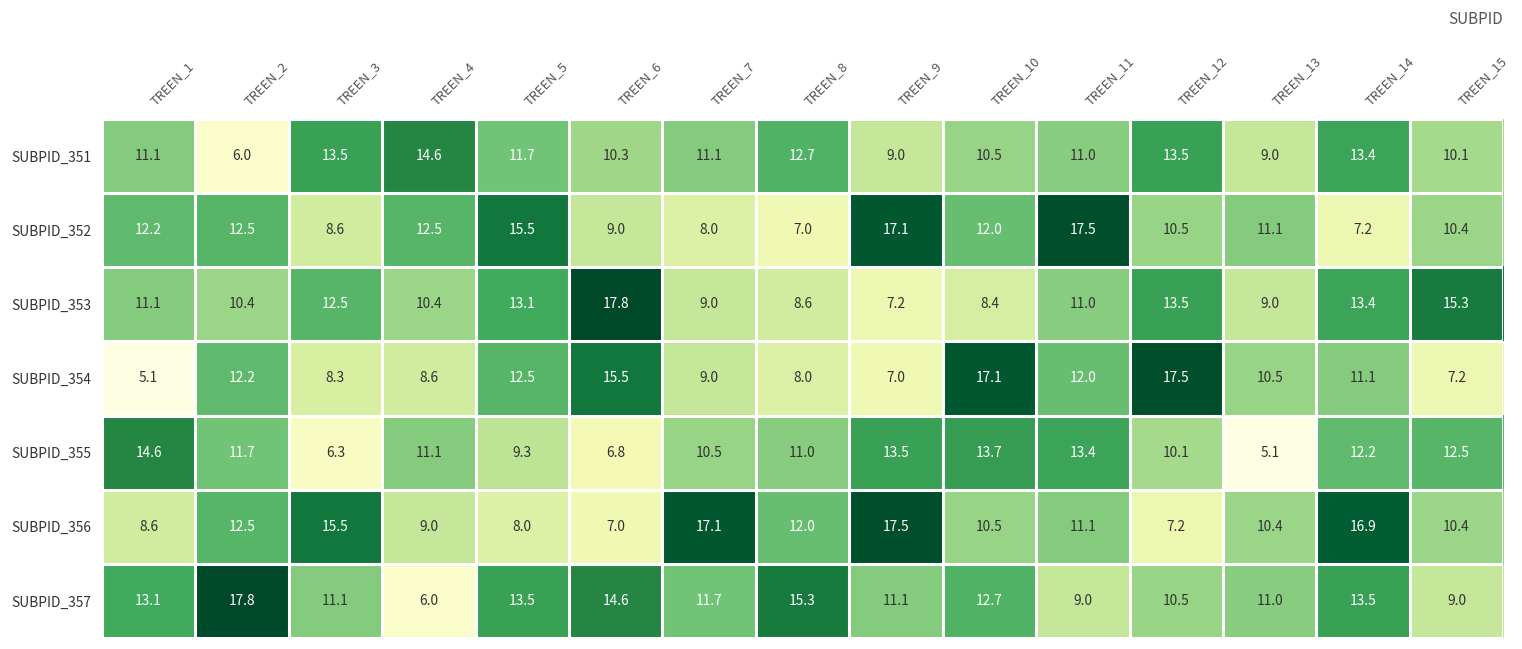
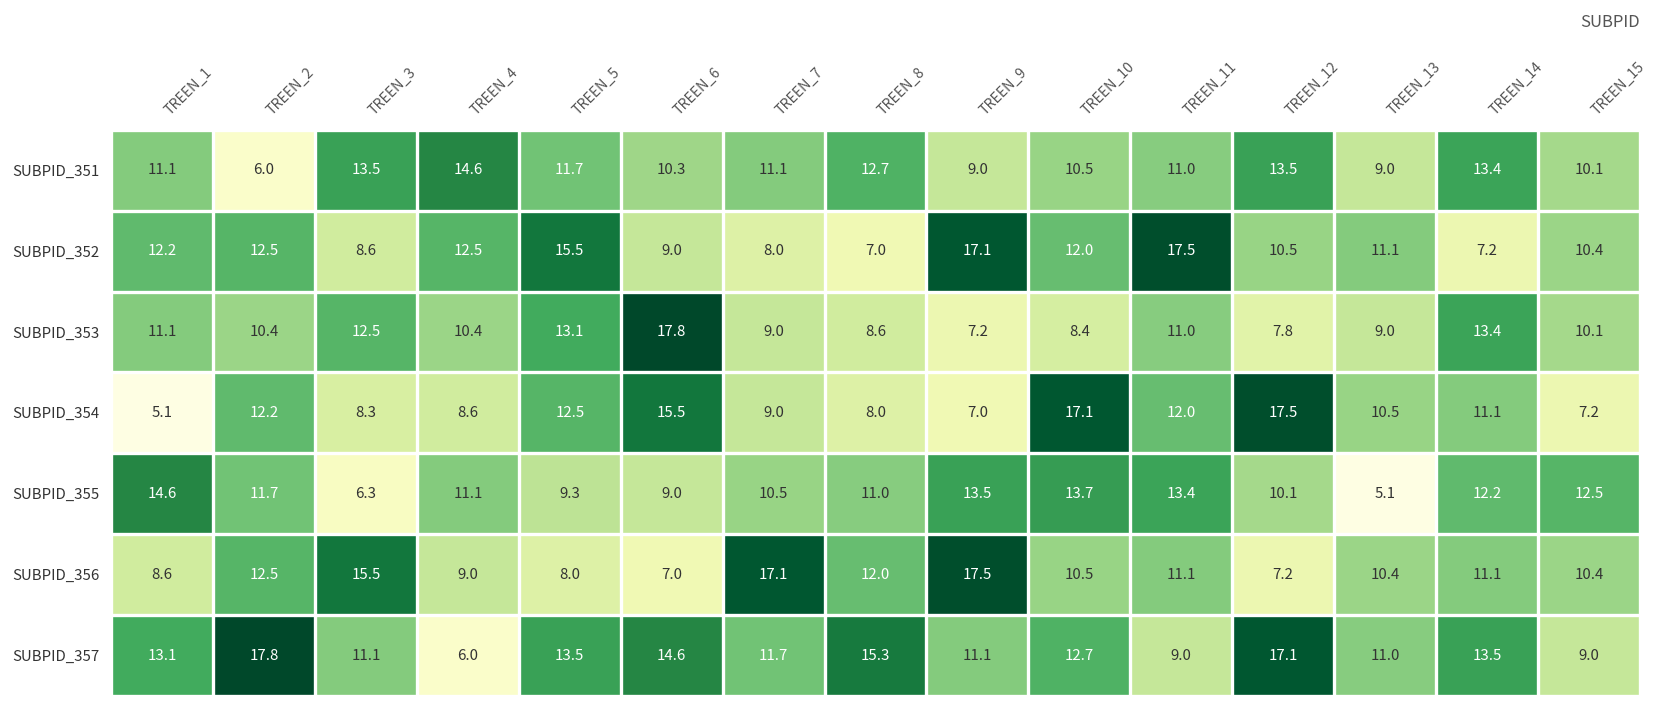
  {
    "SUBPID_351": {
      "TREEN_1": 11.1,
      "TREEN_2": 6.0,
      "TREEN_3": 13.5,
      "TREEN_4": 14.6,
      "TREEN_5": 11.7,
      "TREEN_6": 10.3,
      "TREEN_7": 11.1,
      "TREEN_8": 12.7,
      "TREEN_9": 9.0,
      "TREEN_10": 10.5,
      "TREEN_11": 11.0,
      "TREEN_12": 13.5,
      "TREEN_13": 9.0,
      "TREEN_14": 13.4,
      "TREEN_15": 10.1
    },
    "SUBPID_352": {
      "TREEN_1": 12.2,
      "TREEN_2": 12.5,
      "TREEN_3": 8.6,
      "TREEN_4": 12.5,
      "TREEN_5": 15.5,
      "TREEN_6": 9.0,
      "TREEN_7": 8.0,
      "TREEN_8": 7.0,
      "TREEN_9": 17.1,
      "TREEN_10": 12.0,
      "TREEN_11": 17.5,
      "TREEN_12": 10.5,
      "TREEN_13": 11.1,
      "TREEN_14": 7.2,
      "TREEN_15": 10.4
    },
    "SUBPID_353": {
      "TREEN_1": 11.1,
      "TREEN_2": 10.4,
      "TREEN_3": 12.5,
      "TREEN_4": 10.4,
      "TREEN_5": 13.1,
      "TREEN_6": 17.8,
      "TREEN_7": 9.0,
      "TREEN_8": 8.6,
      "TREEN_9": 7.2,
      "TREEN_10": 8.4,
      "TREEN_11": 11.0,
-     "TREEN_12": 13.5,
+     "TREEN_12": 7.8,
      "TREEN_13": 9.0,
      "TREEN_14": 13.4,
-     "TREEN_15": 15.3
+     "TREEN_15": 10.1
    },
    "SUBPID_354": {
      "TREEN_1": 5.1,
      "TREEN_2": 12.2,
      "TREEN_3": 8.3,
      "TREEN_4": 8.6,
      "TREEN_5": 12.5,
      "TREEN_6": 15.5,
      "TREEN_7": 9.0,
      "TREEN_8": 8.0,
      "TREEN_9": 7.0,
      "TREEN_10": 17.1,
      "TREEN_11": 12.0,
      "TREEN_12": 17.5,
      "TREEN_13": 10.5,
      "TREEN_14": 11.1,
      "TREEN_15": 7.2
    },
    "SUBPID_355": {
      "TREEN_1": 14.6,
      "TREEN_2": 11.7,
      "TREEN_3": 6.3,
      "TREEN_4": 11.1,
      "TREEN_5": 9.3,
-     "TREEN_6": 6.8,
+     "TREEN_6": 9.0,
      "TREEN_7": 10.5,
      "TREEN_8": 11.0,
      "TREEN_9": 13.5,
      "TREEN_10": 13.7,
      "TREEN_11": 13.4,
      "TREEN_12": 10.1,
      "TREEN_13": 5.1,
      "TREEN_14": 12.2,
      "TREEN_15": 12.5
    },
    "SUBPID_356": {
      "TREEN_1": 8.6,
      "TREEN_2": 12.5,
      "TREEN_3": 15.5,
      "TREEN_4": 9.0,
      "TREEN_5": 8.0,
      "TREEN_6": 7.0,
      "TREEN_7": 17.1,
      "TREEN_8": 12.0,
      "TREEN_9": 17.5,
      "TREEN_10": 10.5,
      "TREEN_11": 11.1,
      "TREEN_12": 7.2,
      "TREEN_13": 10.4,
-     "TREEN_14": 16.9,
+     "TREEN_14": 11.1,
      "TREEN_15": 10.4
    },
    "SUBPID_357": {
      "TREEN_1": 13.1,
      "TREEN_2": 17.8,
      "TREEN_3": 11.1,
      "TREEN_4": 6.0,
      "TREEN_5": 13.5,
      "TREEN_6": 14.6,
      "TREEN_7": 11.7,
      "TREEN_8": 15.3,
      "TREEN_9": 11.1,
      "TREEN_10": 12.7,
      "TREEN_11": 9.0,
-     "TREEN_12": 10.5,
+     "TREEN_12": 17.1,
      "TREEN_13": 11.0,
      "TREEN_14": 13.5,
      "TREEN_15": 9.0
    }
  }
